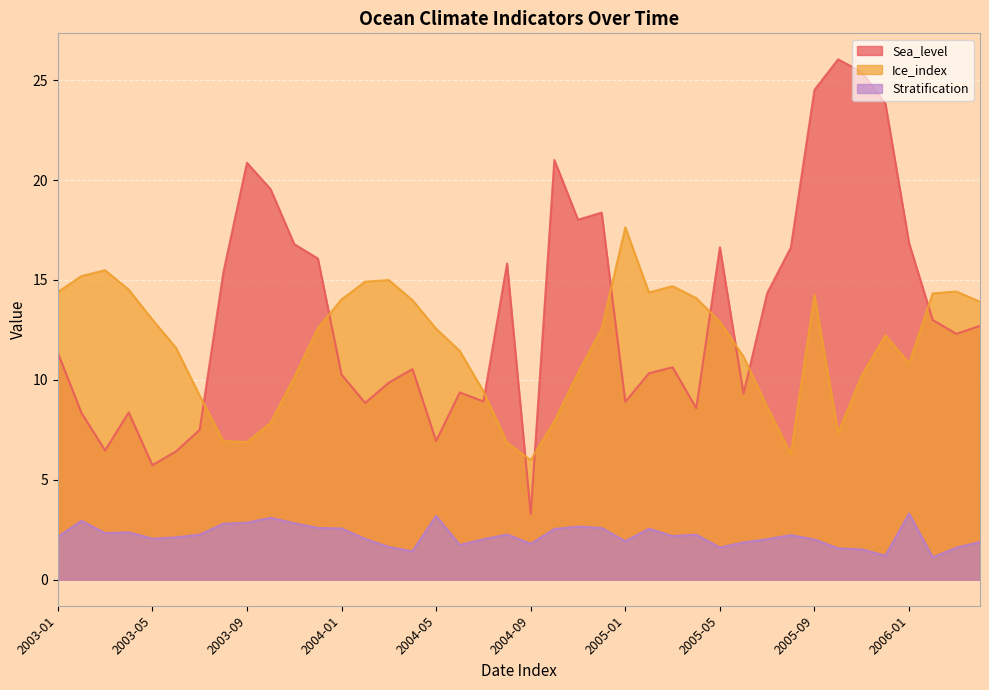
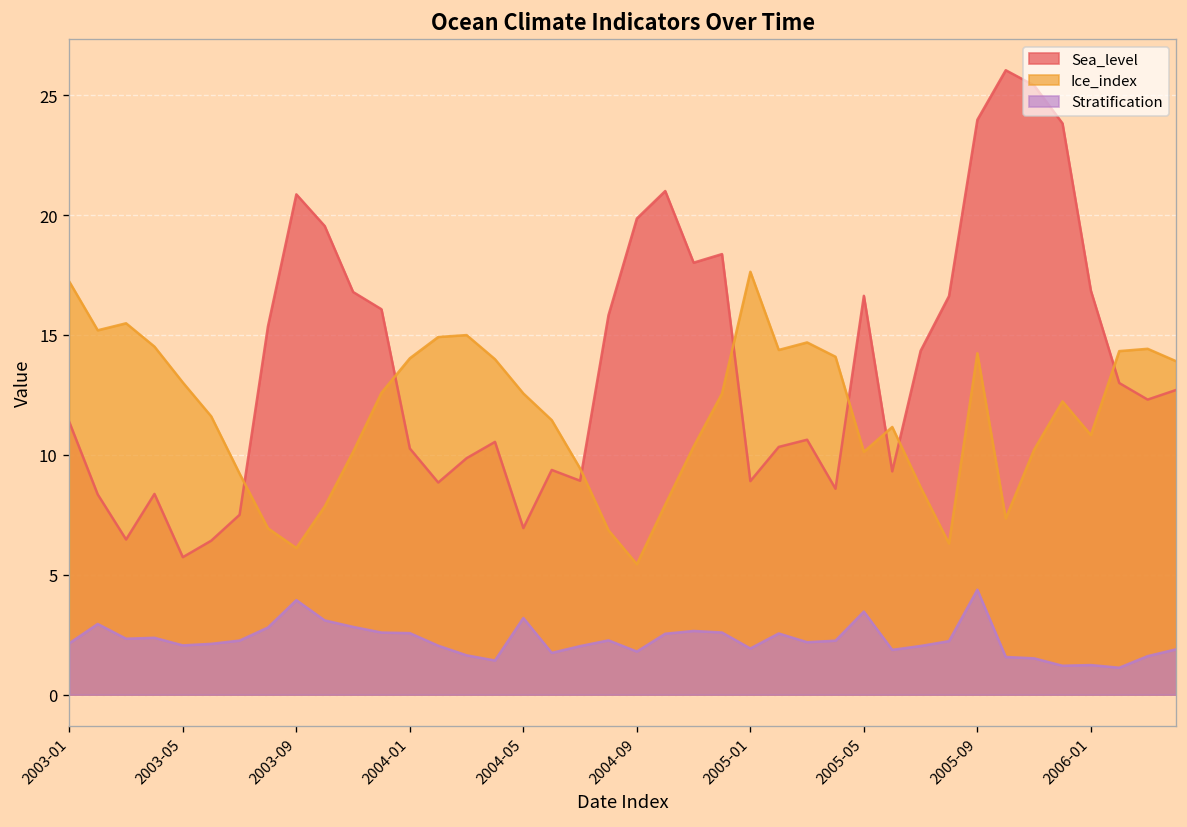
  {
    "Sea_level": {
      "2003-01": 11.4,
      "2003-05": 5.7,
      "2003-09": 20.9,
      "2004-01": 10.3,
      "2004-05": 6.9,
-     "2004-09": 3.3,
+     "2004-09": 19.9,
      "2005-01": 8.9,
      "2005-05": 16.6,
-     "2005-09": 24.5,
+     "2005-09": 24.0,
      "2006-01": 16.8
    },
    "Ice_index": {
-     "2003-01": 14.4,
+     "2003-01": 17.2,
      "2003-05": 13.0,
-     "2003-09": 6.9,
+     "2003-09": 6.1,
      "2004-01": 14.0,
      "2004-05": 12.6,
-     "2004-09": 6.0,
+     "2004-09": 5.4,
      "2005-01": 17.6,
-     "2005-05": 12.9,
+     "2005-05": 10.1,
      "2005-09": 14.2,
      "2006-01": 10.8
    },
    "Stratification": {
      "2003-01": 2.1,
      "2003-05": 2.1,
-     "2003-09": 2.9,
+     "2003-09": 3.9,
      "2004-01": 2.6,
      "2004-05": 3.2,
      "2004-09": 1.8,
      "2005-01": 1.9,
-     "2005-05": 1.6,
-     "2005-09": 2.0,
-     "2006-01": 3.3
+     "2005-05": 3.5,
+     "2005-09": 4.4,
+     "2006-01": 1.2
    }
  }
